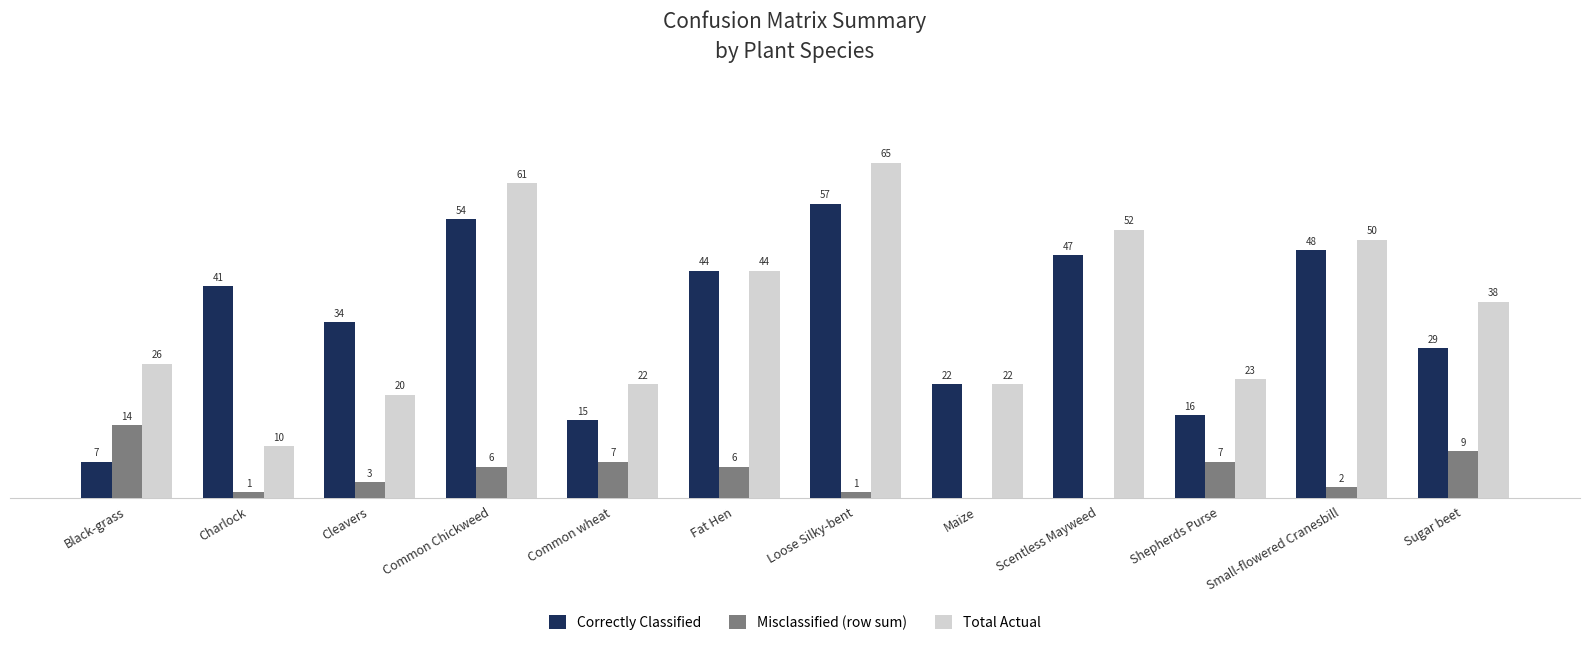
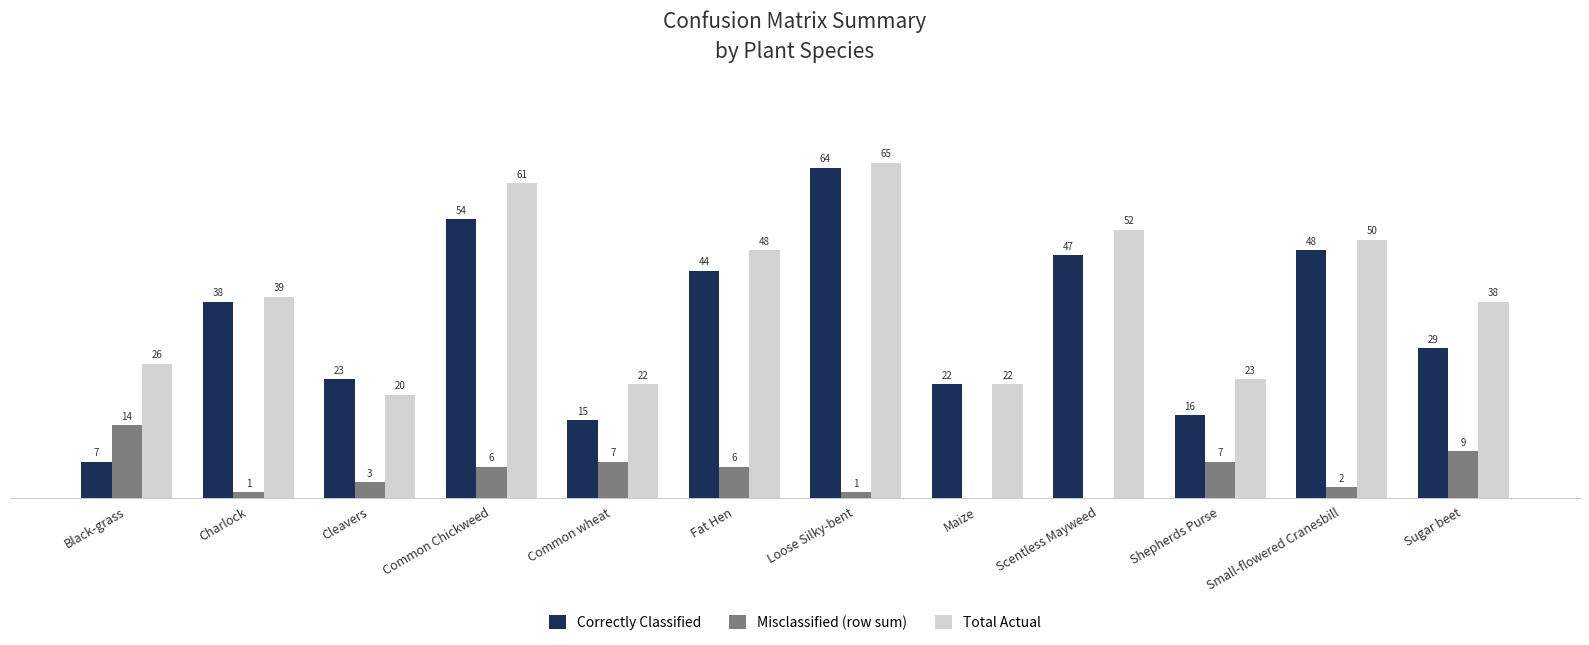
  {
    "Correctly Classified": {
      "Black-grass": 7,
-     "Charlock": 41,
-     "Cleavers": 34,
+     "Charlock": 38,
+     "Cleavers": 23,
      "Common Chickweed": 54,
      "Common wheat": 15,
      "Fat Hen": 44,
-     "Loose Silky-bent": 57,
+     "Loose Silky-bent": 64,
      "Maize": 22,
      "Scentless Mayweed": 47,
      "Shepherds Purse": 16,
      "Small-flowered Cranesbill": 48,
      "Sugar beet": 29
    },
    "Misclassified (row sum)": {
      "Black-grass": 14,
      "Charlock": 1,
      "Cleavers": 3,
      "Common Chickweed": 6,
      "Common wheat": 7,
      "Fat Hen": 6,
      "Loose Silky-bent": 1,
      "Shepherds Purse": 7,
      "Small-flowered Cranesbill": 2,
      "Sugar beet": 9
    },
    "Total Actual": {
      "Black-grass": 26,
-     "Charlock": 10,
+     "Charlock": 39,
      "Cleavers": 20,
      "Common Chickweed": 61,
      "Common wheat": 22,
-     "Fat Hen": 44,
+     "Fat Hen": 48,
      "Loose Silky-bent": 65,
      "Maize": 22,
      "Scentless Mayweed": 52,
      "Shepherds Purse": 23,
      "Small-flowered Cranesbill": 50,
      "Sugar beet": 38
    }
  }
